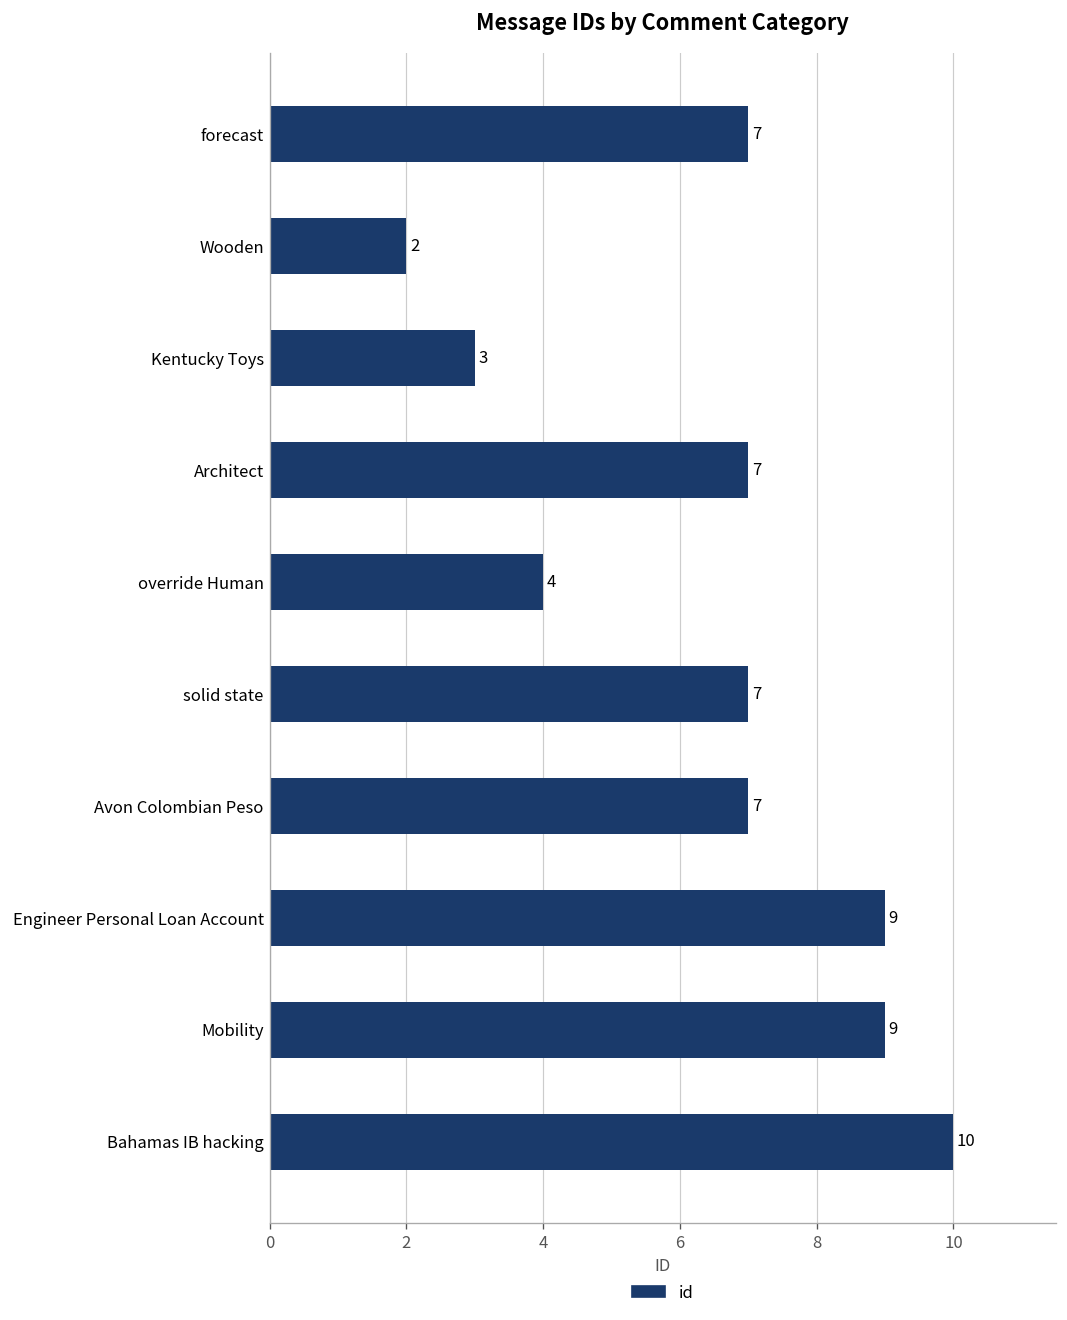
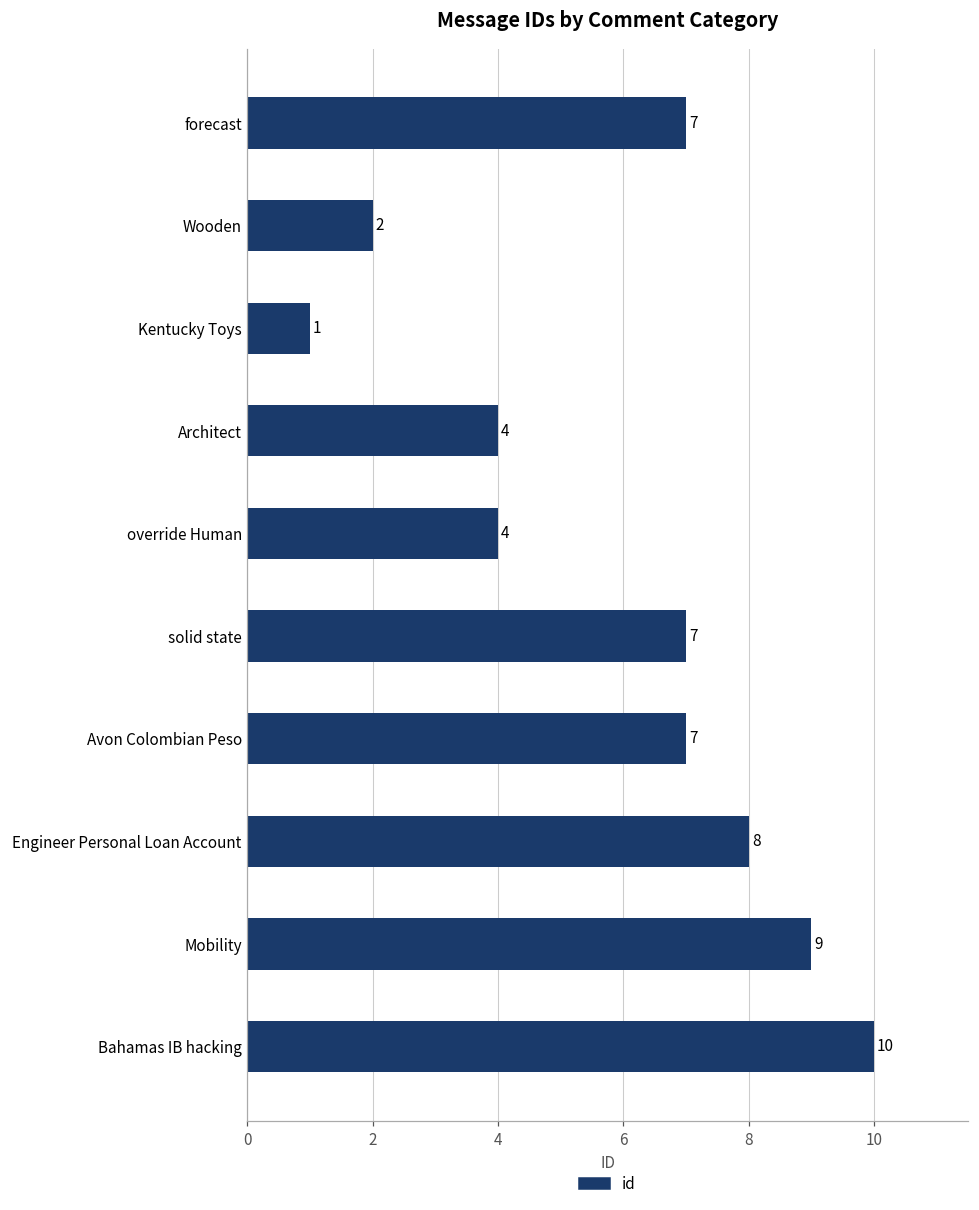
  {
    "forecast": 7,
    "Wooden": 2,
-   "Kentucky Toys": 3,
-   "Architect": 7,
+   "Kentucky Toys": 1,
+   "Architect": 4,
    "override Human": 4,
    "solid state": 7,
    "Avon Colombian Peso": 7,
-   "Engineer Personal Loan Account": 9,
+   "Engineer Personal Loan Account": 8,
    "Mobility": 9,
    "Bahamas IB hacking": 10
  }
